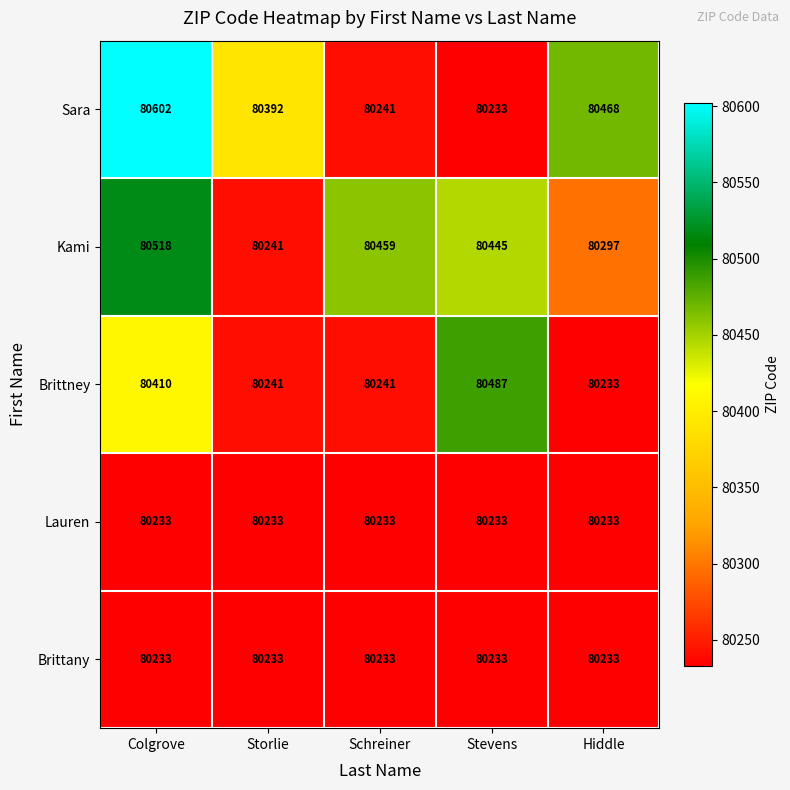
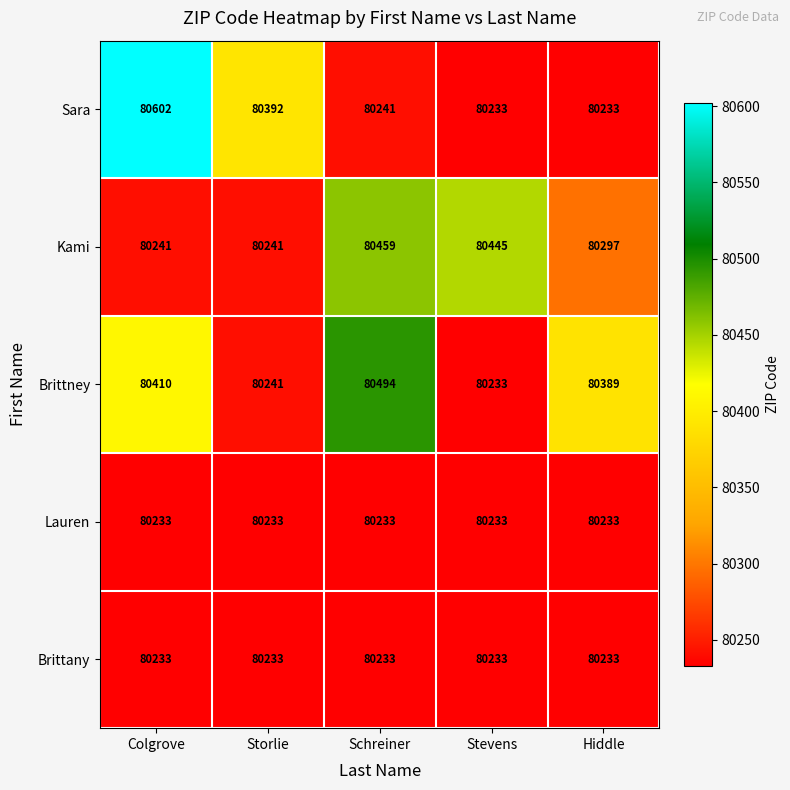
  {
    "Sara": {
      "Colgrove": 80602,
      "Storlie": 80392,
      "Schreiner": 80241,
      "Stevens": 80233,
-     "Hiddle": 80468
+     "Hiddle": 80233
    },
    "Kami": {
-     "Colgrove": 80518,
+     "Colgrove": 80241,
      "Storlie": 80241,
      "Schreiner": 80459,
      "Stevens": 80445,
      "Hiddle": 80297
    },
    "Brittney": {
      "Colgrove": 80410,
      "Storlie": 80241,
-     "Schreiner": 80241,
-     "Stevens": 80487,
-     "Hiddle": 80233
+     "Schreiner": 80494,
+     "Stevens": 80233,
+     "Hiddle": 80389
    },
    "Lauren": {
      "Colgrove": 80233,
      "Storlie": 80233,
      "Schreiner": 80233,
      "Stevens": 80233,
      "Hiddle": 80233
    },
    "Brittany": {
      "Colgrove": 80233,
      "Storlie": 80233,
      "Schreiner": 80233,
      "Stevens": 80233,
      "Hiddle": 80233
    }
  }
